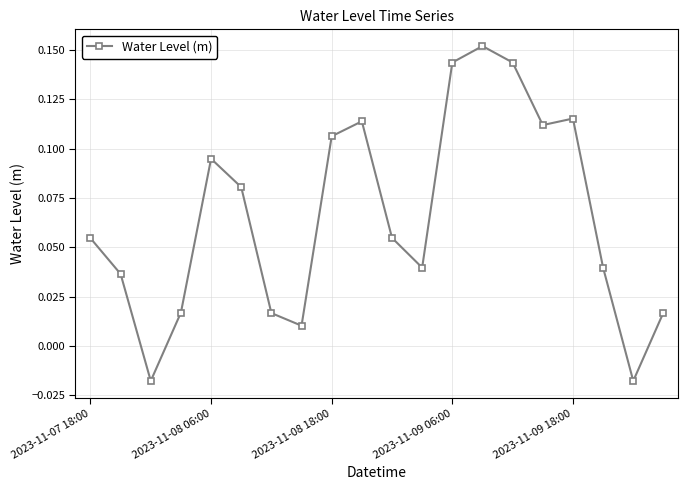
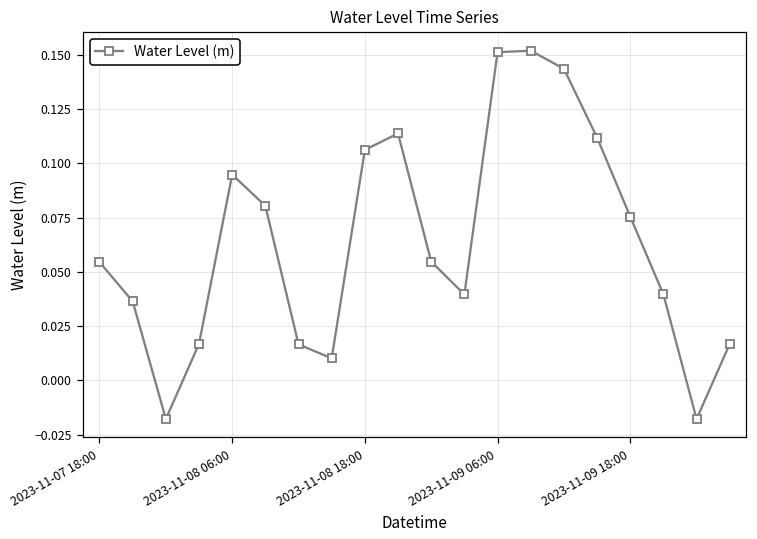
  {
    "2023-11-07 18:00": 0.055,
    "2023-11-08 06:00": 0.095,
    "2023-11-08 18:00": 0.106,
-   "2023-11-09 06:00": 0.144,
-   "2023-11-09 18:00": 0.115
+   "2023-11-09 06:00": 0.151,
+   "2023-11-09 18:00": 0.075
  }
